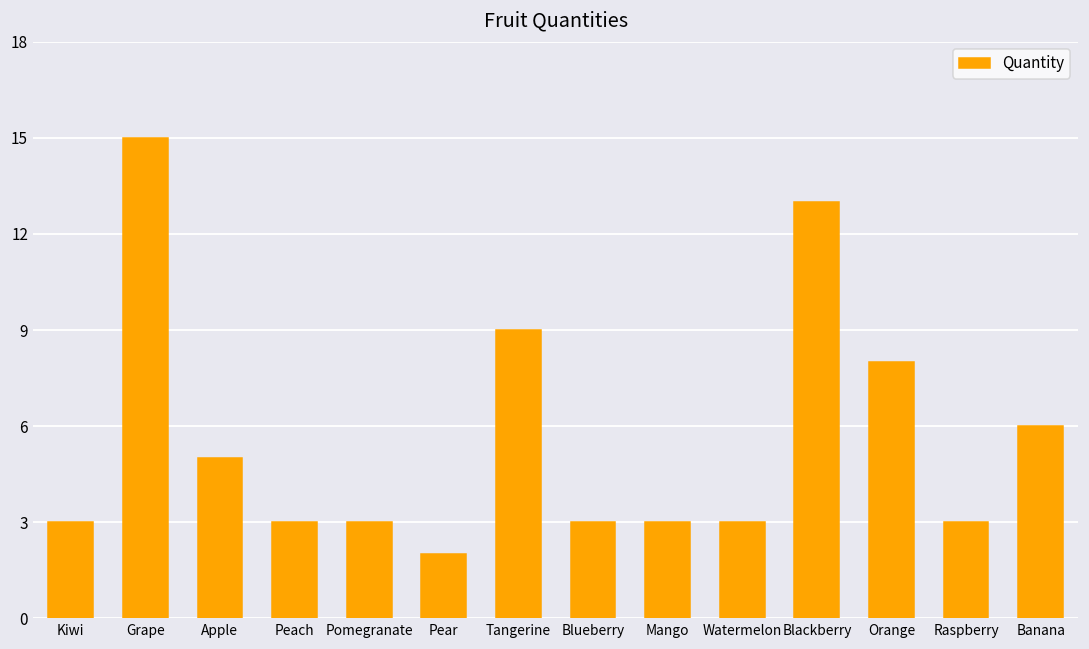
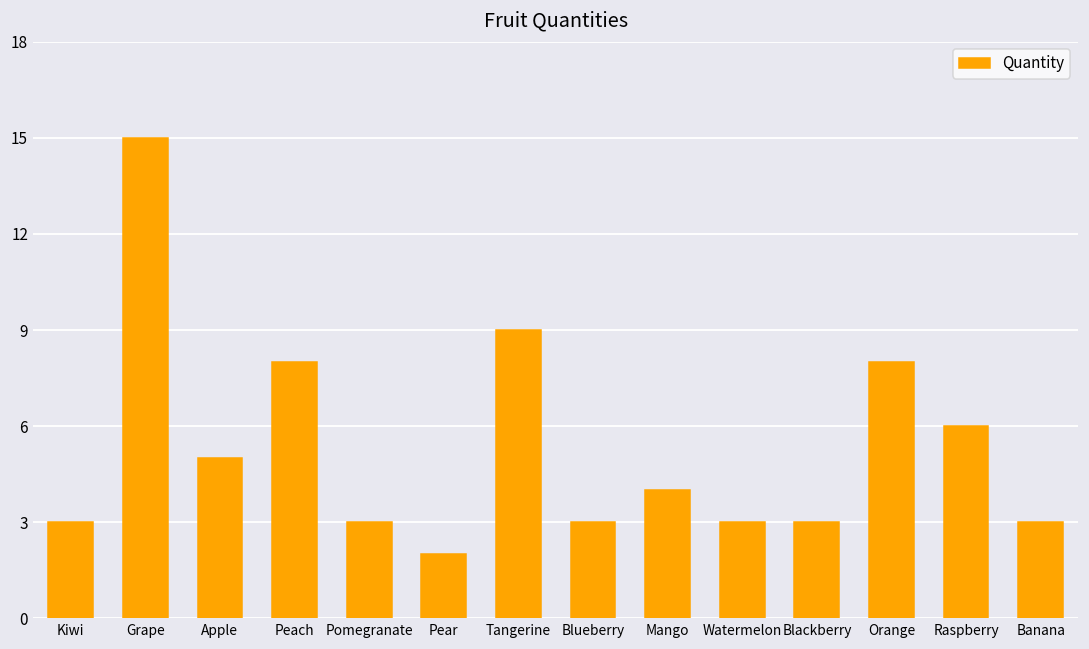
  {
    "Kiwi": 3,
    "Grape": 15,
    "Apple": 5,
-   "Peach": 3,
+   "Peach": 8,
    "Pomegranate": 3,
    "Pear": 2,
    "Tangerine": 9,
    "Blueberry": 3,
-   "Mango": 3,
+   "Mango": 4,
    "Watermelon": 3,
-   "Blackberry": 13,
+   "Blackberry": 3,
    "Orange": 8,
-   "Raspberry": 3,
-   "Banana": 6
+   "Raspberry": 6,
+   "Banana": 3
  }
